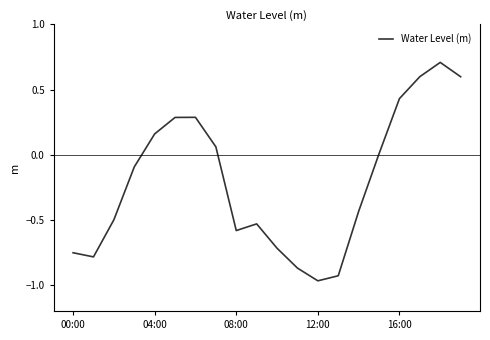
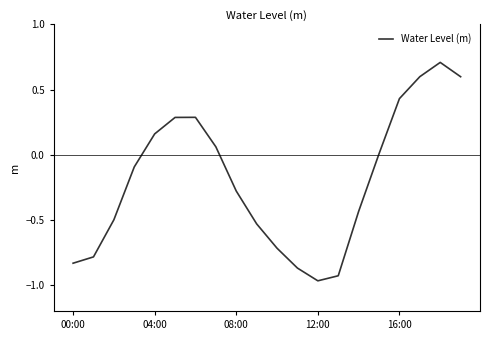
  {
-   "00:00": -0.75,
+   "00:00": -0.83,
    "04:00": 0.16,
-   "08:00": -0.58,
+   "08:00": -0.28,
    "12:00": -0.97,
    "16:00": 0.43
  }
